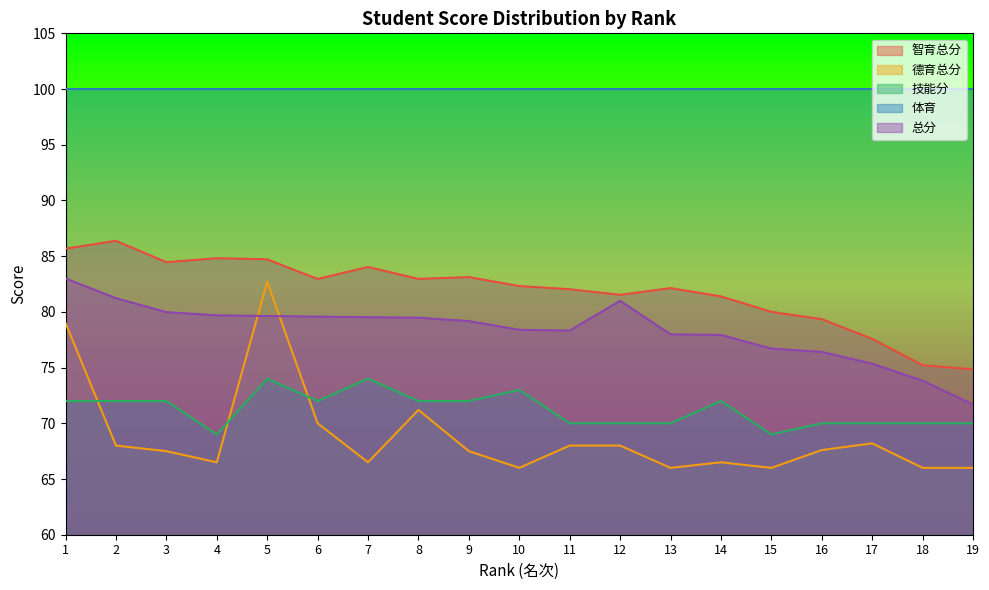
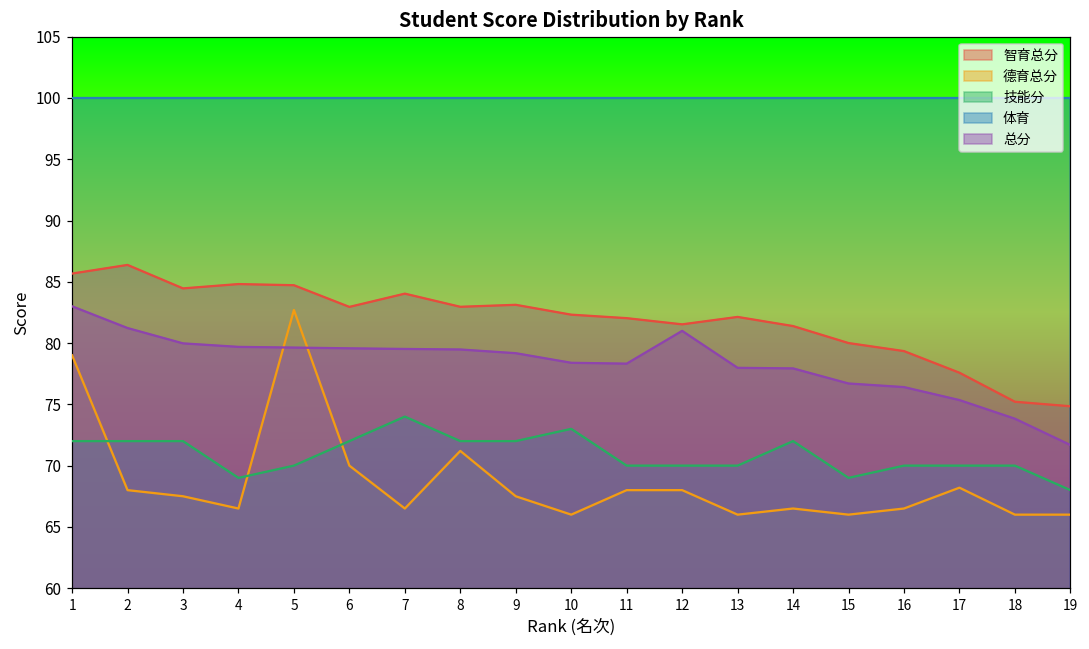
  {
    "智育总分": {
      "1": 85.7,
      "2": 86.4,
      "3": 84.5,
      "4": 84.8,
      "5": 84.7,
      "6": 83.0,
      "7": 84.0,
      "8": 83.0,
      "9": 83.1,
      "10": 82.3,
      "11": 82.0,
      "12": 81.5,
      "13": 82.1,
      "14": 81.4,
      "15": 80.0,
      "16": 79.3,
      "17": 77.6,
      "18": 75.2,
      "19": 74.8
    },
    "德育总分": {
      "1": 79.0,
      "2": 68.0,
      "3": 67.5,
      "4": 66.5,
      "5": 82.7,
      "6": 70.0,
      "7": 66.5,
      "8": 71.2,
      "9": 67.5,
      "10": 66.0,
      "11": 68.0,
      "12": 68.0,
      "13": 66.0,
      "14": 66.5,
      "15": 66.0,
-     "16": 67.6,
+     "16": 66.5,
      "17": 68.2,
      "18": 66.0,
      "19": 66.0
    },
    "技能分": {
      "1": 72,
      "2": 72,
      "3": 72,
      "4": 69,
-     "5": 74,
+     "5": 70,
      "6": 72,
      "7": 74,
      "8": 72,
      "9": 72,
      "10": 73,
      "11": 70,
      "12": 70,
      "13": 70,
      "14": 72,
      "15": 69,
      "16": 70,
      "17": 70,
      "18": 70,
-     "19": 70
+     "19": 68
    },
    "体育": {
      "1": 100.0,
      "2": 100.0,
      "3": 100.0,
      "4": 100.0,
      "5": 100.0,
      "6": 100.0,
      "7": 100.0,
      "8": 100.0,
      "9": 100.0,
      "10": 100.0,
      "11": 100.0,
      "12": 100.0,
      "13": 100.0,
      "14": 100.0,
      "15": 100.0,
      "16": 100.0,
      "19": 100.0
    },
    "总分": {
      "1": 83.0,
      "2": 81.2,
      "3": 80.0,
      "4": 79.7,
      "5": 79.6,
      "6": 79.6,
      "7": 79.5,
      "8": 79.5,
      "9": 79.2,
      "10": 78.4,
      "11": 78.3,
      "12": 81.0,
      "13": 78.0,
      "14": 77.9,
      "15": 76.7,
      "16": 76.4,
      "17": 75.3,
      "18": 73.8,
      "19": 71.7
    }
  }
